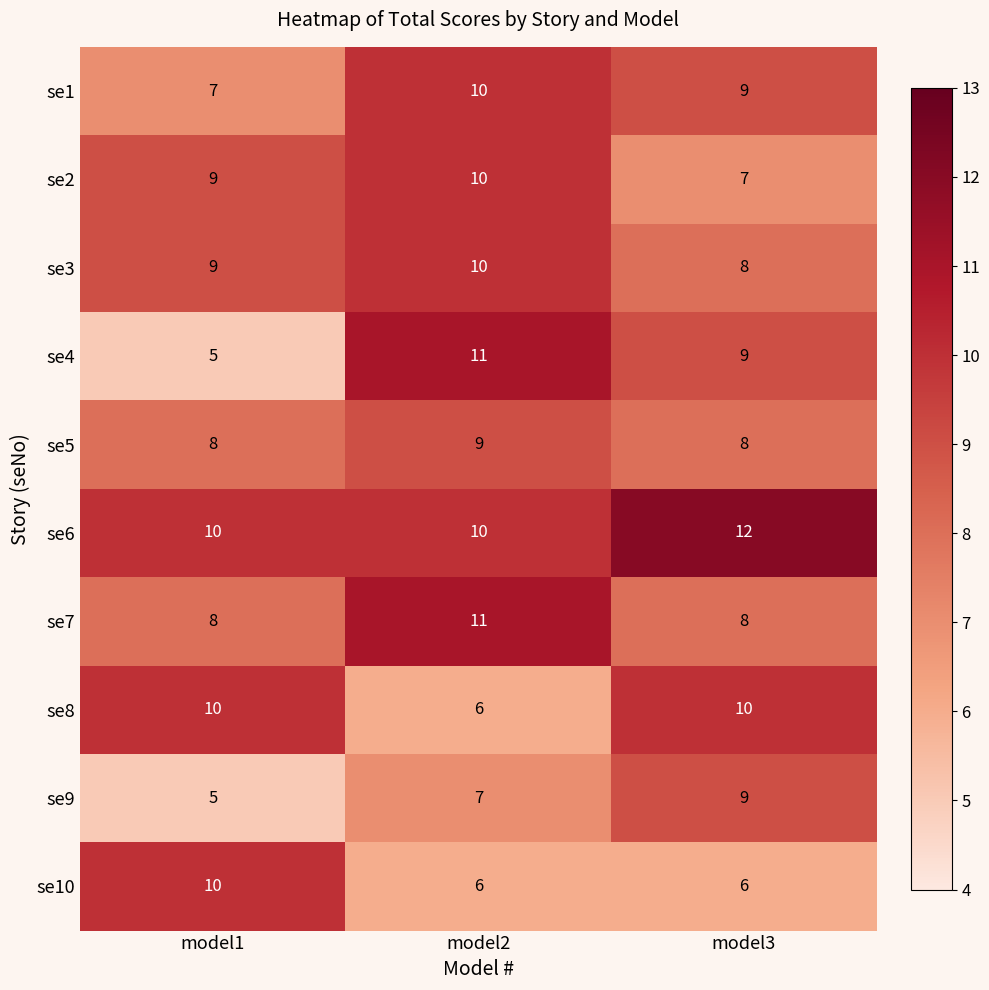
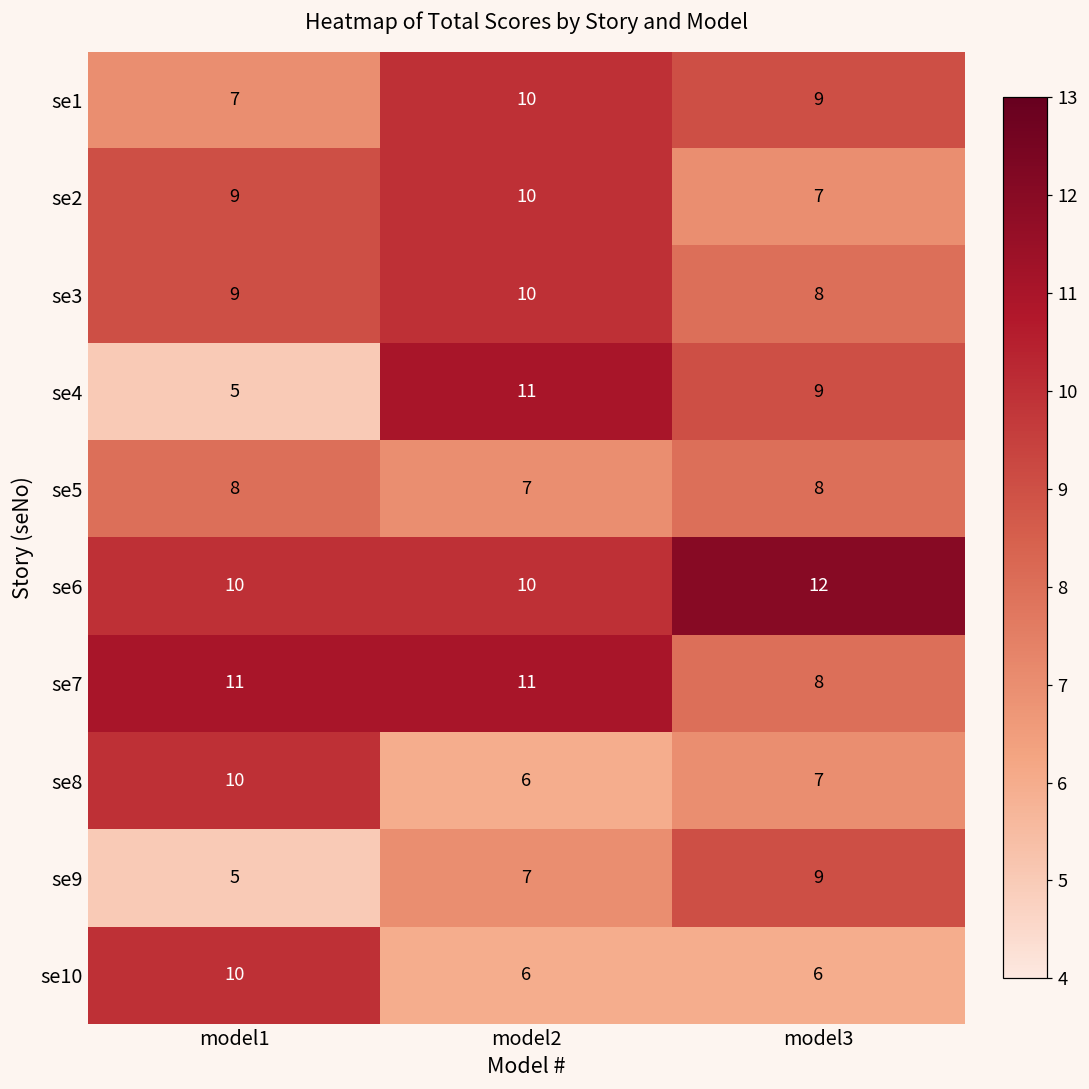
  {
    "se1": {
      "model1": 7,
      "model2": 10,
      "model3": 9
    },
    "se2": {
      "model1": 9,
      "model2": 10,
      "model3": 7
    },
    "se3": {
      "model1": 9,
      "model2": 10,
      "model3": 8
    },
    "se4": {
      "model1": 5,
      "model2": 11,
      "model3": 9
    },
    "se5": {
      "model1": 8,
-     "model2": 9,
+     "model2": 7,
      "model3": 8
    },
    "se6": {
      "model1": 10,
      "model2": 10,
      "model3": 12
    },
    "se7": {
-     "model1": 8,
+     "model1": 11,
      "model2": 11,
      "model3": 8
    },
    "se8": {
      "model1": 10,
      "model2": 6,
-     "model3": 10
+     "model3": 7
    },
    "se9": {
      "model1": 5,
      "model2": 7,
      "model3": 9
    },
    "se10": {
      "model1": 10,
      "model2": 6,
      "model3": 6
    }
  }
